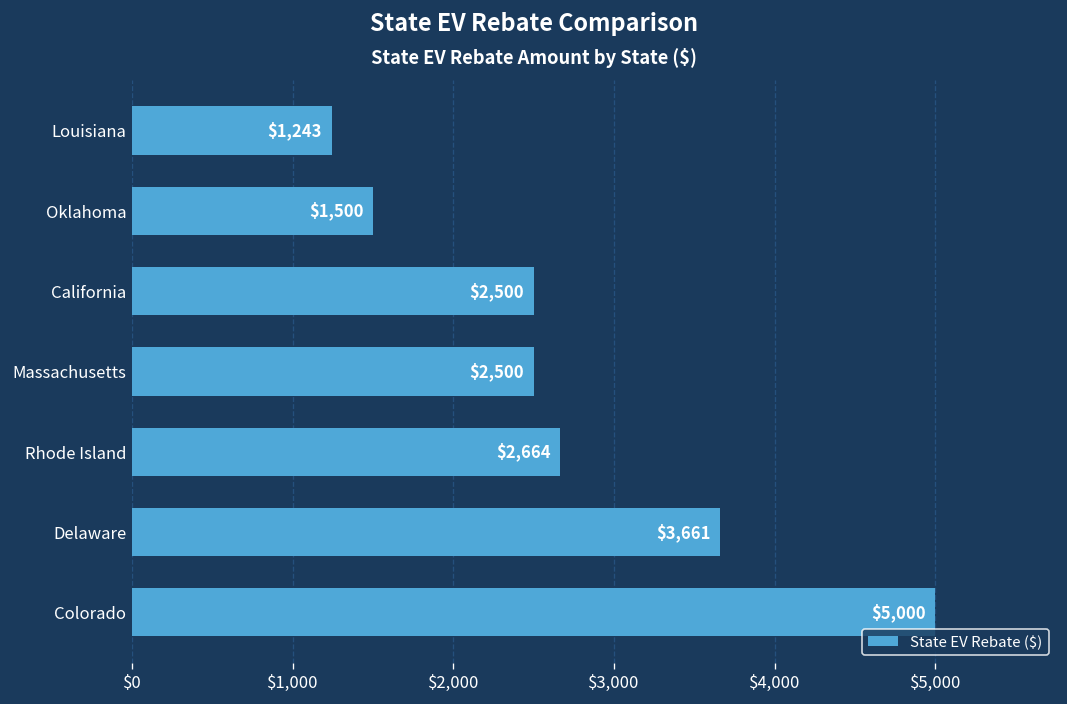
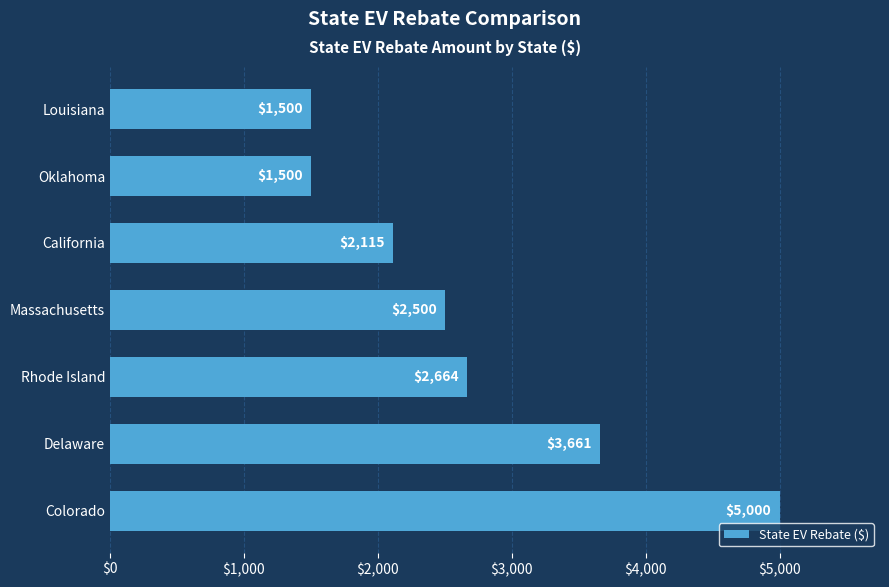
  {
-   "Louisiana": "$1,243",
+   "Louisiana": "$1,500",
    "Oklahoma": "$1,500",
-   "California": "$2,500",
+   "California": "$2,115",
    "Massachusetts": "$2,500",
    "Rhode Island": "$2,664",
    "Delaware": "$3,661",
    "Colorado": "$5,000"
  }
